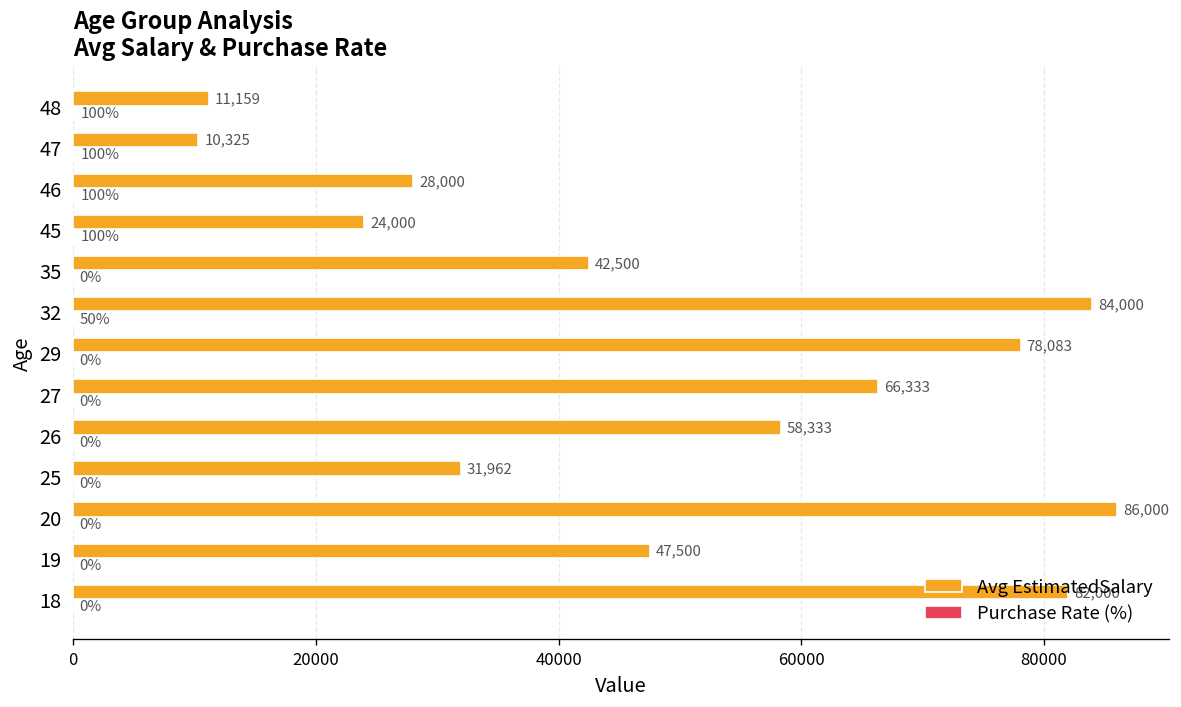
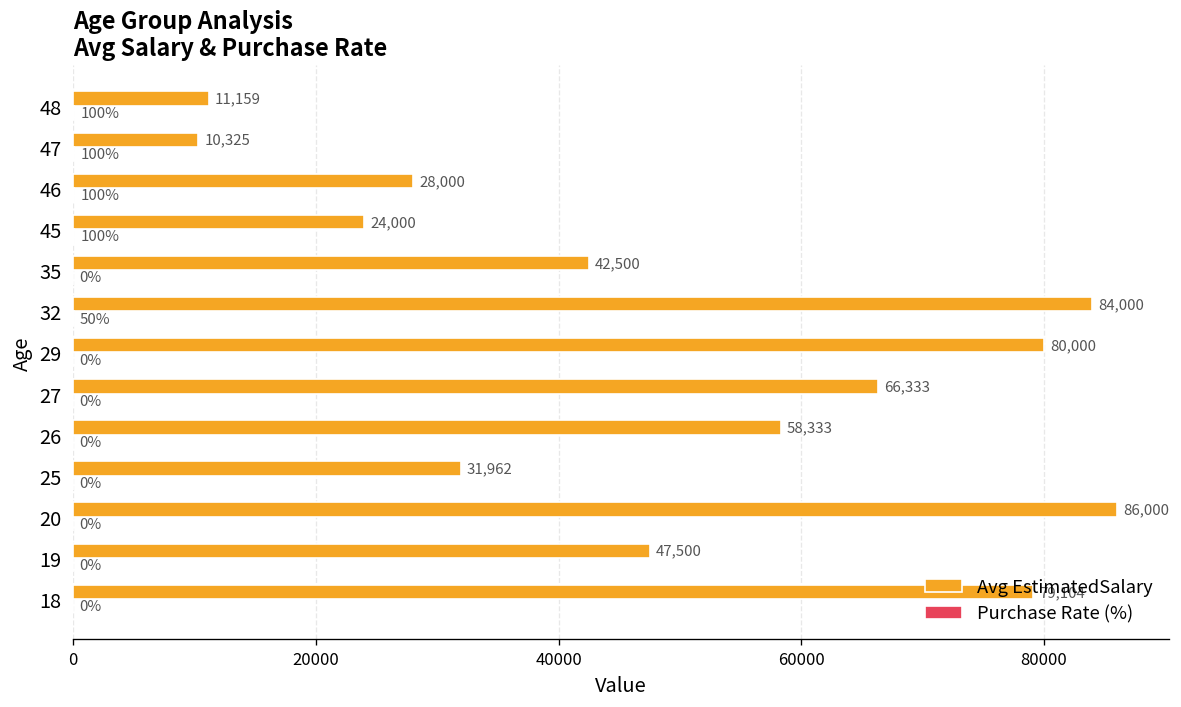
  {
    "Avg EstimatedSalary": {
      "48": "11,159",
      "47": "10,325",
      "46": "28,000",
      "45": "24,000",
      "35": "42,500",
      "32": "84,000",
-     "29": "78,083",
+     "29": "80,000",
      "27": "66,333",
      "26": "58,333",
      "25": "31,962",
      "20": "86,000",
      "19": "47,500",
-     "18": "82,000"
+     "18": "79,104"
    },
    "Purchase Rate (%)": {
      "48": "100%",
      "47": "100%",
      "46": "100%",
      "45": "100%",
      "35": "0%",
      "32": "50%",
      "29": "0%",
      "27": "0%",
      "26": "0%",
      "25": "0%",
      "20": "0%",
      "19": "0%",
      "18": "0%"
    }
  }
